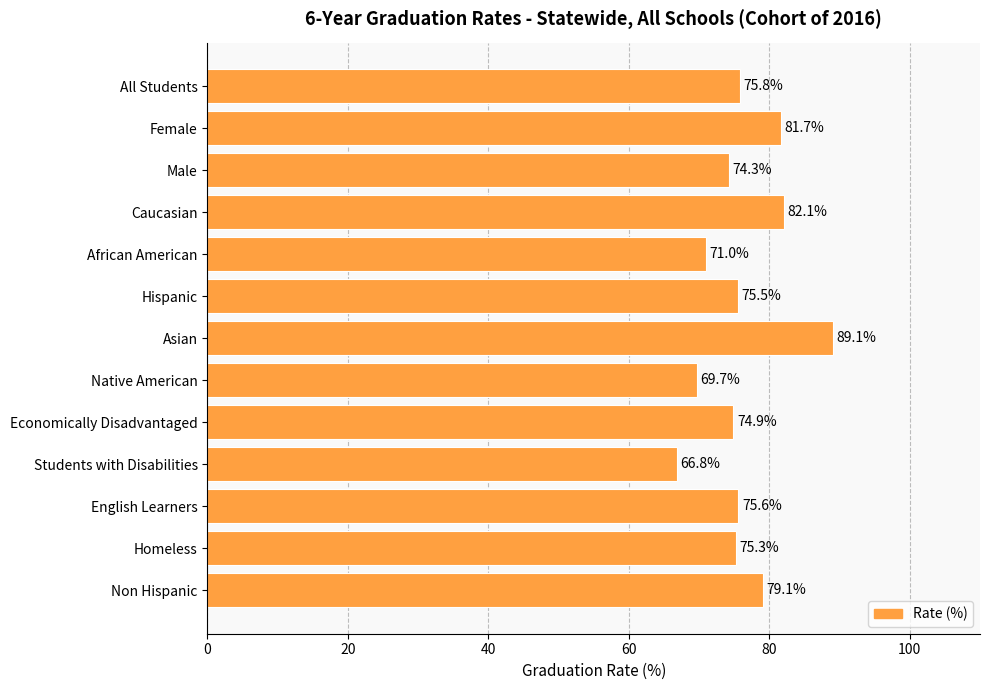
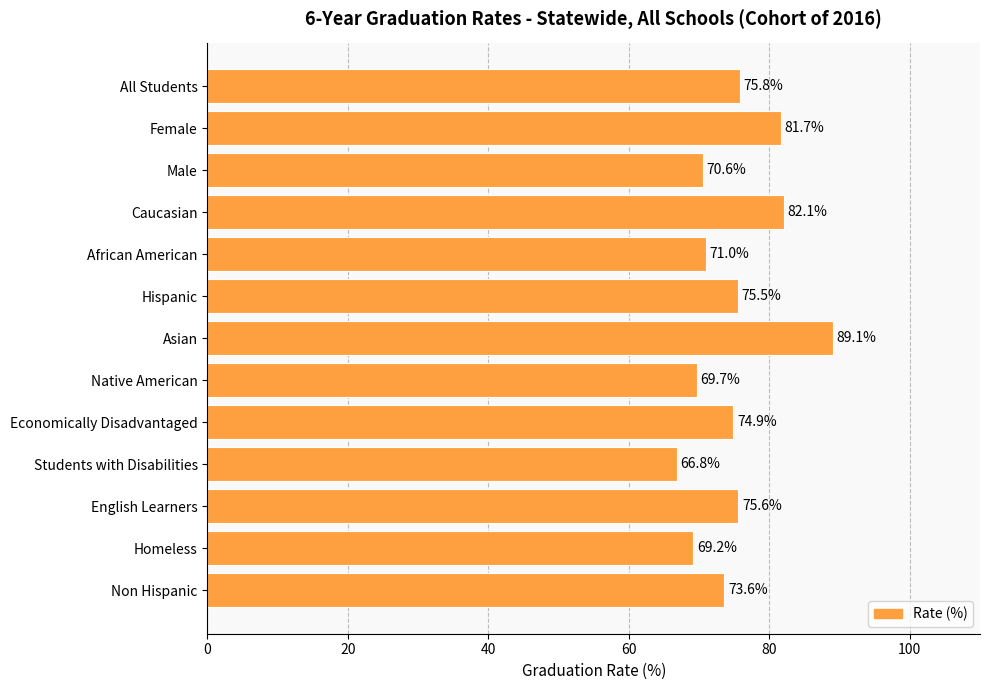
  {
    "All Students": "75.8%",
    "Female": "81.7%",
-   "Male": "74.3%",
+   "Male": "70.6%",
    "Caucasian": "82.1%",
    "African American": "71.0%",
    "Hispanic": "75.5%",
    "Asian": "89.1%",
    "Native American": "69.7%",
    "Economically Disadvantaged": "74.9%",
    "Students with Disabilities": "66.8%",
    "English Learners": "75.6%",
-   "Homeless": "75.3%",
-   "Non Hispanic": "79.1%"
+   "Homeless": "69.2%",
+   "Non Hispanic": "73.6%"
  }
